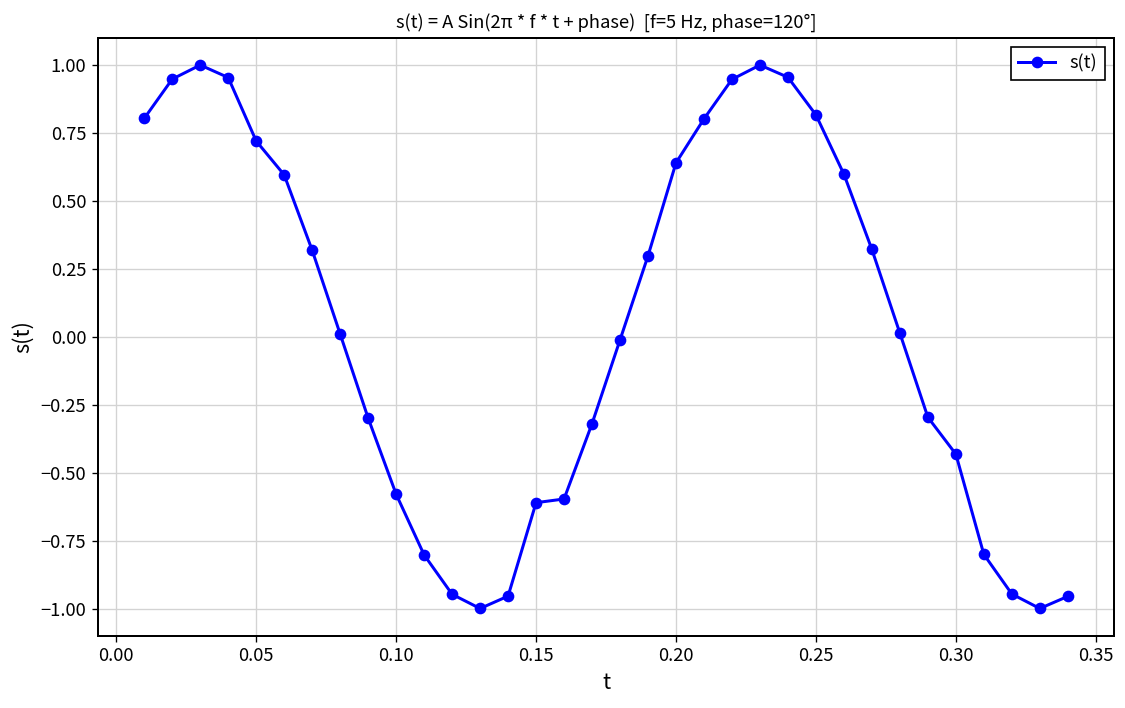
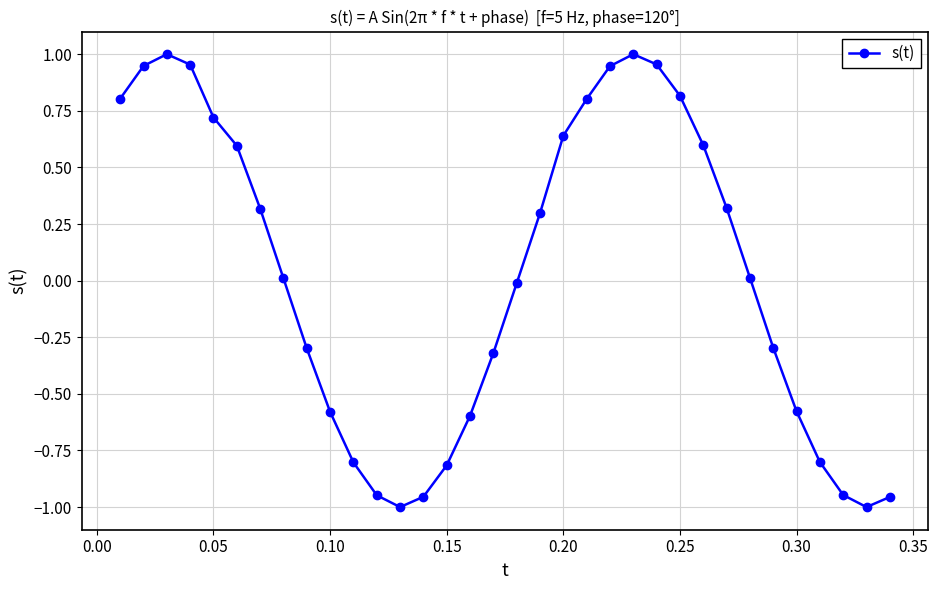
  {
    "0.05": 0.72,
    "0.10": -0.58,
-   "0.15": -0.61,
+   "0.15": -0.82,
    "0.20": 0.64,
    "0.25": 0.82,
-   "0.30": -0.43
+   "0.30": -0.58
  }
